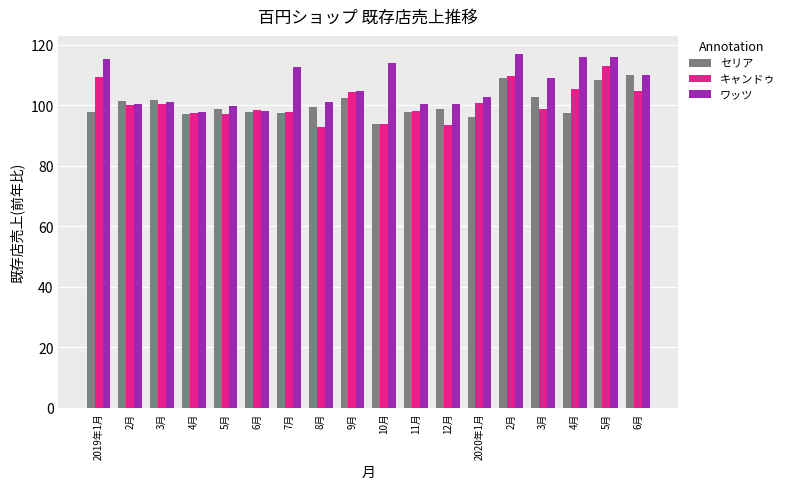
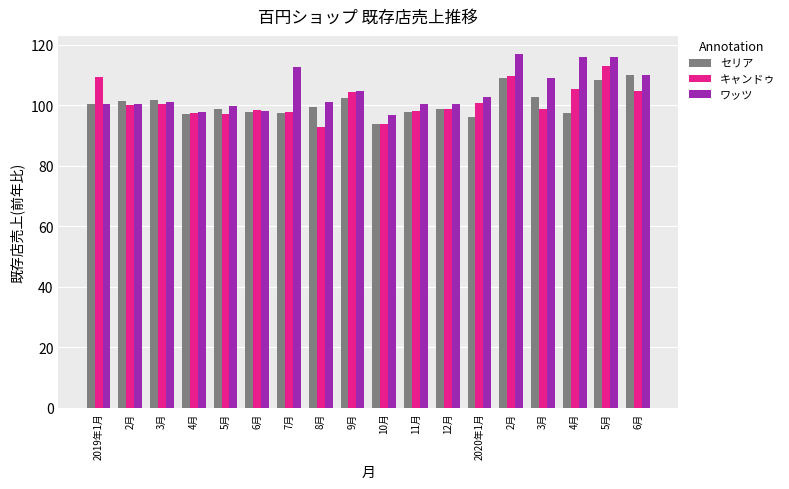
  {
    "セリア": {
-     "2019年1月": 98,
+     "2019年1月": 101,
      "7月": 97,
      "8月": 100,
      "9月": 102,
      "10月": 94,
      "11月": 98,
      "12月": 99,
      "2020年1月": 96
    },
    "キャンドゥ": {
      "2019年1月": 109,
      "7月": 98,
      "8月": 93,
      "9月": 104,
      "10月": 94,
      "11月": 98,
-     "12月": 93,
+     "12月": 99,
      "2020年1月": 101
    },
    "ワッツ": {
-     "2019年1月": 115,
+     "2019年1月": 100,
      "7月": 113,
      "8月": 101,
      "9月": 105,
-     "10月": 114,
+     "10月": 97,
      "11月": 100,
      "12月": 100,
      "2020年1月": 103
    }
  }
